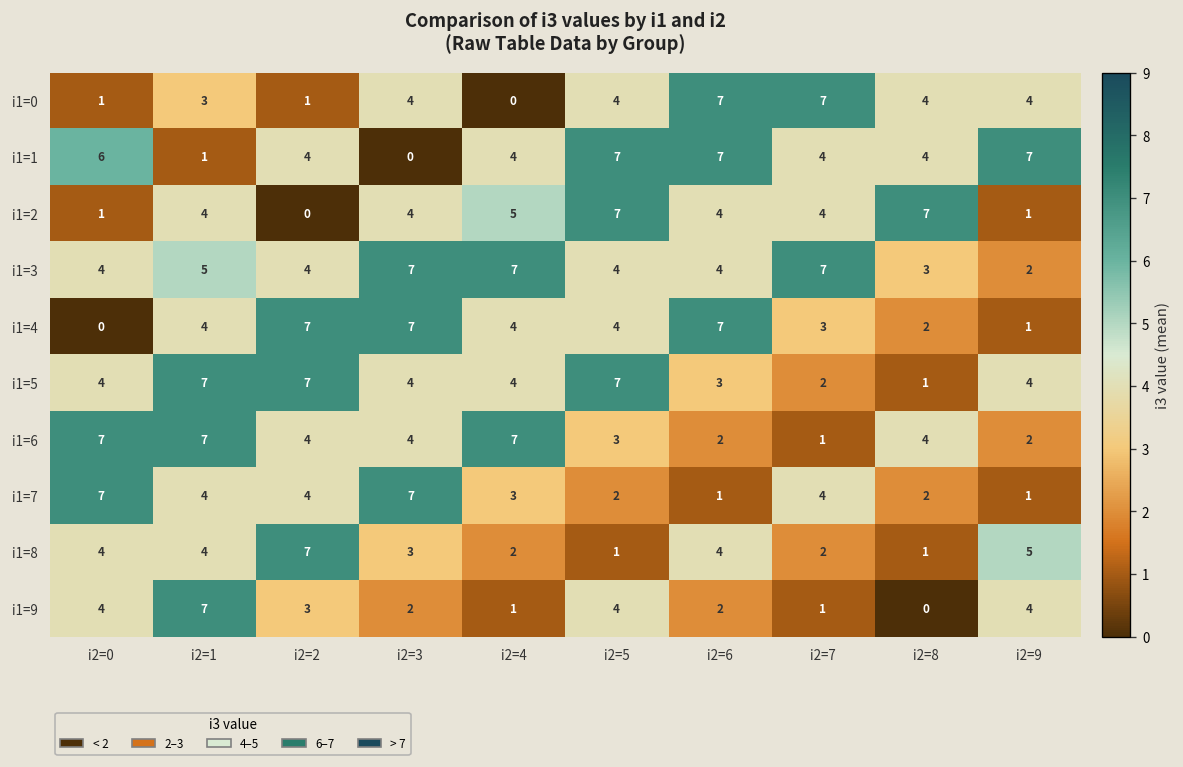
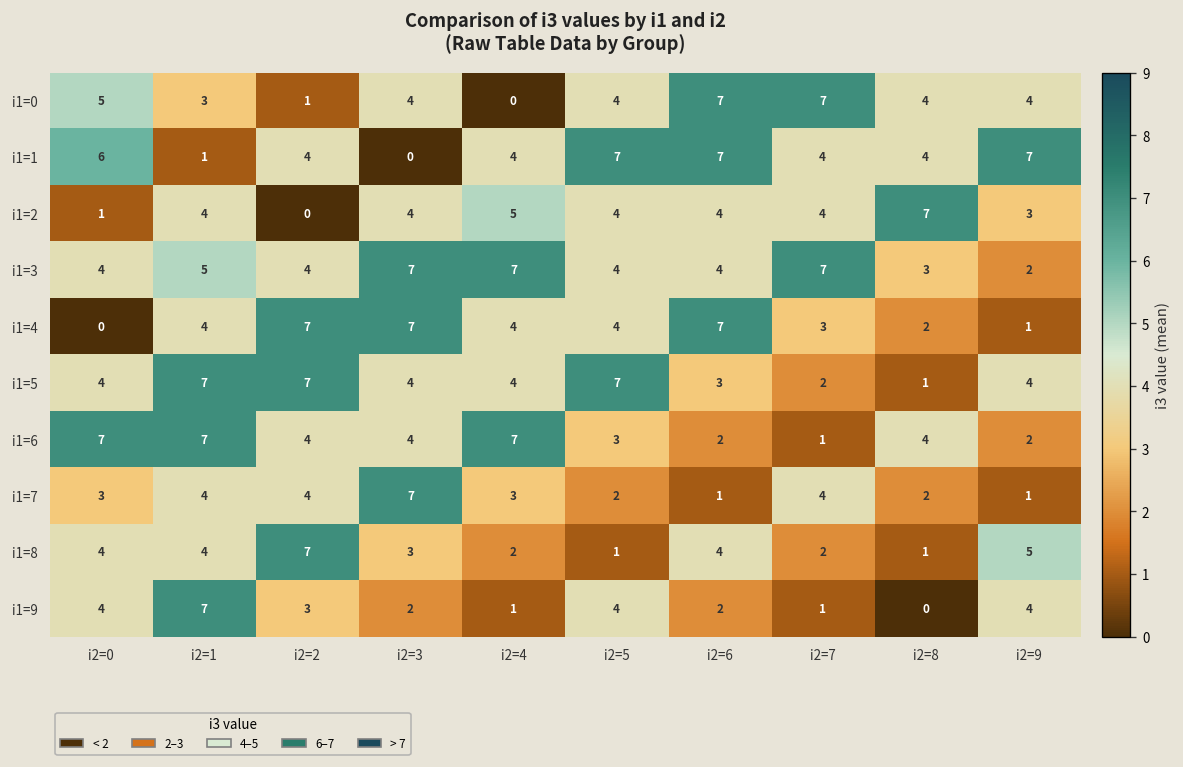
  {
    "i1=0": {
-     "i2=0": 1,
+     "i2=0": 5,
      "i2=1": 3,
      "i2=2": 1,
      "i2=3": 4,
      "i2=4": 0,
      "i2=5": 4,
      "i2=6": 7,
      "i2=7": 7,
      "i2=8": 4,
      "i2=9": 4
    },
    "i1=1": {
      "i2=0": 6,
      "i2=1": 1,
      "i2=2": 4,
      "i2=3": 0,
      "i2=4": 4,
      "i2=5": 7,
      "i2=6": 7,
      "i2=7": 4,
      "i2=8": 4,
      "i2=9": 7
    },
    "i1=2": {
      "i2=0": 1,
      "i2=1": 4,
      "i2=2": 0,
      "i2=3": 4,
      "i2=4": 5,
-     "i2=5": 7,
+     "i2=5": 4,
      "i2=6": 4,
      "i2=7": 4,
      "i2=8": 7,
-     "i2=9": 1
+     "i2=9": 3
    },
    "i1=3": {
      "i2=0": 4,
      "i2=1": 5,
      "i2=2": 4,
      "i2=3": 7,
      "i2=4": 7,
      "i2=5": 4,
      "i2=6": 4,
      "i2=7": 7,
      "i2=8": 3,
      "i2=9": 2
    },
    "i1=4": {
      "i2=0": 0,
      "i2=1": 4,
      "i2=2": 7,
      "i2=3": 7,
      "i2=4": 4,
      "i2=5": 4,
      "i2=6": 7,
      "i2=7": 3,
      "i2=8": 2,
      "i2=9": 1
    },
    "i1=5": {
      "i2=0": 4,
      "i2=1": 7,
      "i2=2": 7,
      "i2=3": 4,
      "i2=4": 4,
      "i2=5": 7,
      "i2=6": 3,
      "i2=7": 2,
      "i2=8": 1,
      "i2=9": 4
    },
    "i1=6": {
      "i2=0": 7,
      "i2=1": 7,
      "i2=2": 4,
      "i2=3": 4,
      "i2=4": 7,
      "i2=5": 3,
      "i2=6": 2,
      "i2=7": 1,
      "i2=8": 4,
      "i2=9": 2
    },
    "i1=7": {
-     "i2=0": 7,
+     "i2=0": 3,
      "i2=1": 4,
      "i2=2": 4,
      "i2=3": 7,
      "i2=4": 3,
      "i2=5": 2,
      "i2=6": 1,
      "i2=7": 4,
      "i2=8": 2,
      "i2=9": 1
    },
    "i1=8": {
      "i2=0": 4,
      "i2=1": 4,
      "i2=2": 7,
      "i2=3": 3,
      "i2=4": 2,
      "i2=5": 1,
      "i2=6": 4,
      "i2=7": 2,
      "i2=8": 1,
      "i2=9": 5
    },
    "i1=9": {
      "i2=0": 4,
      "i2=1": 7,
      "i2=2": 3,
      "i2=3": 2,
      "i2=4": 1,
      "i2=5": 4,
      "i2=6": 2,
      "i2=7": 1,
      "i2=8": 0,
      "i2=9": 4
    }
  }
